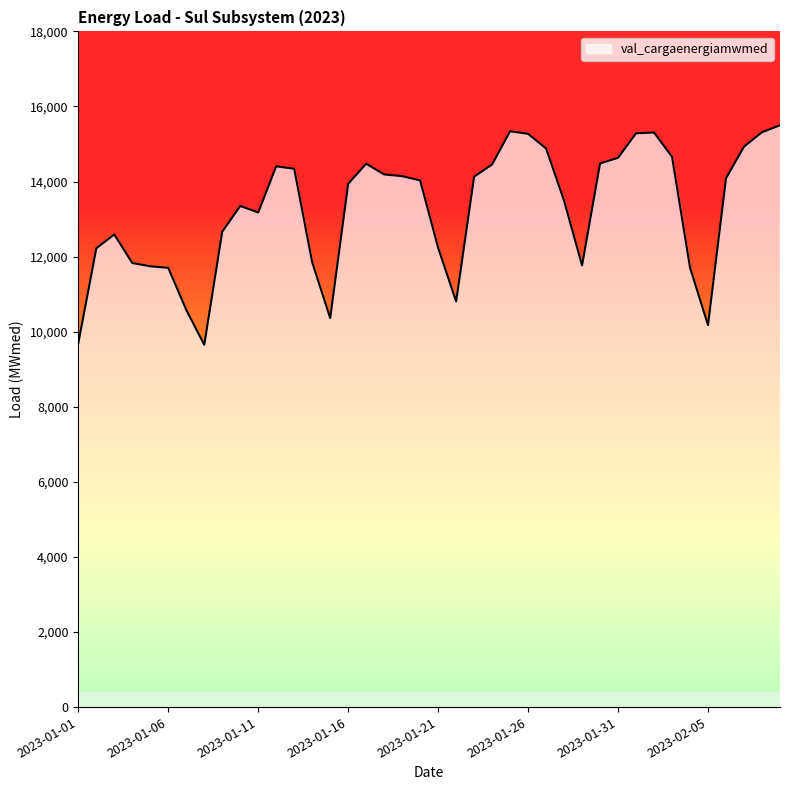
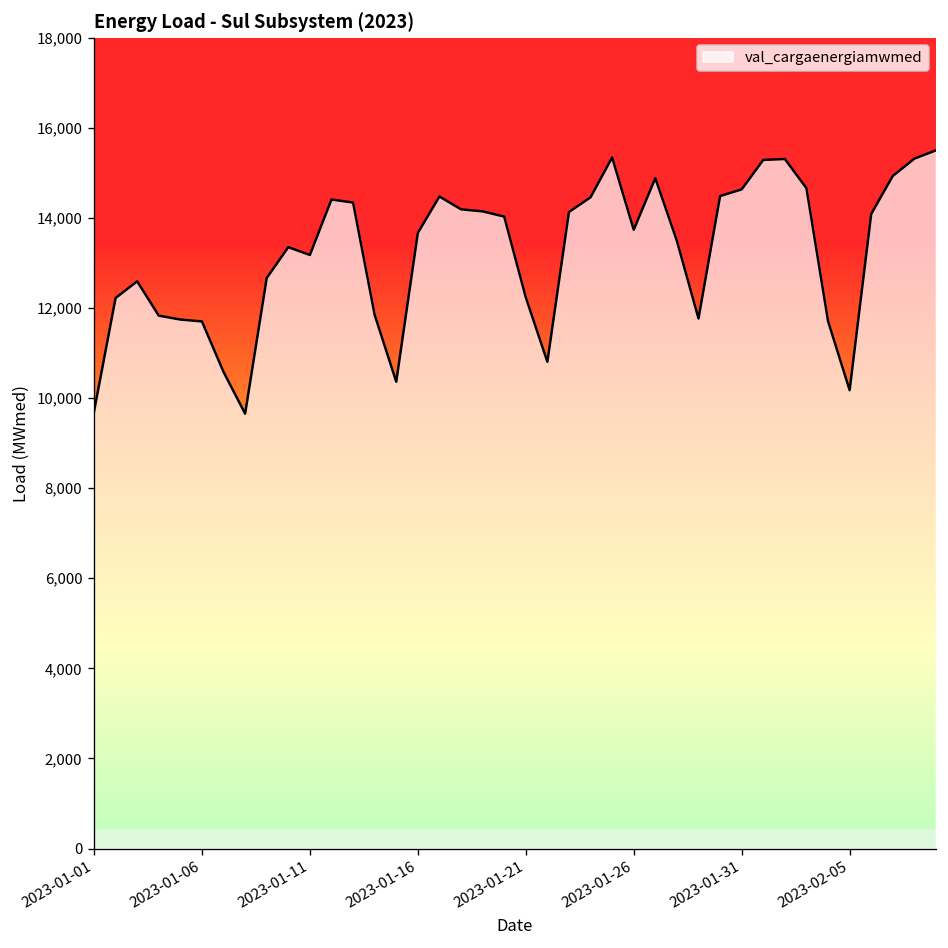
  {
    "2023-01-01": "9,700",
    "2023-01-06": "11,700",
    "2023-01-11": "13,200",
-   "2023-01-16": "13,900",
+   "2023-01-16": "13,700",
    "2023-01-21": "12,200",
-   "2023-01-26": "15,300",
+   "2023-01-26": "13,700",
    "2023-01-31": "14,600",
    "2023-02-05": "10,200"
  }
